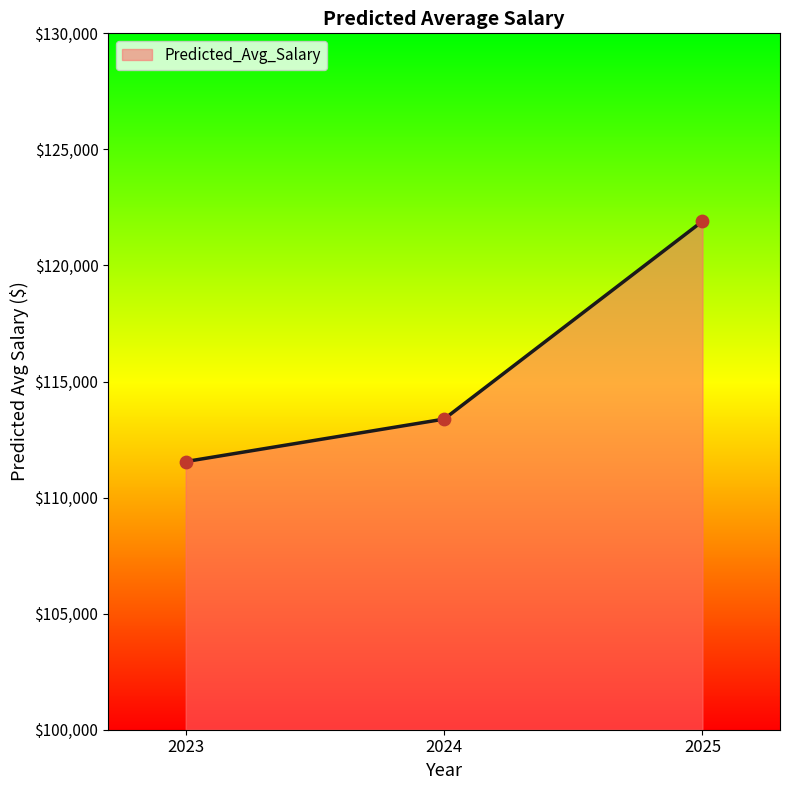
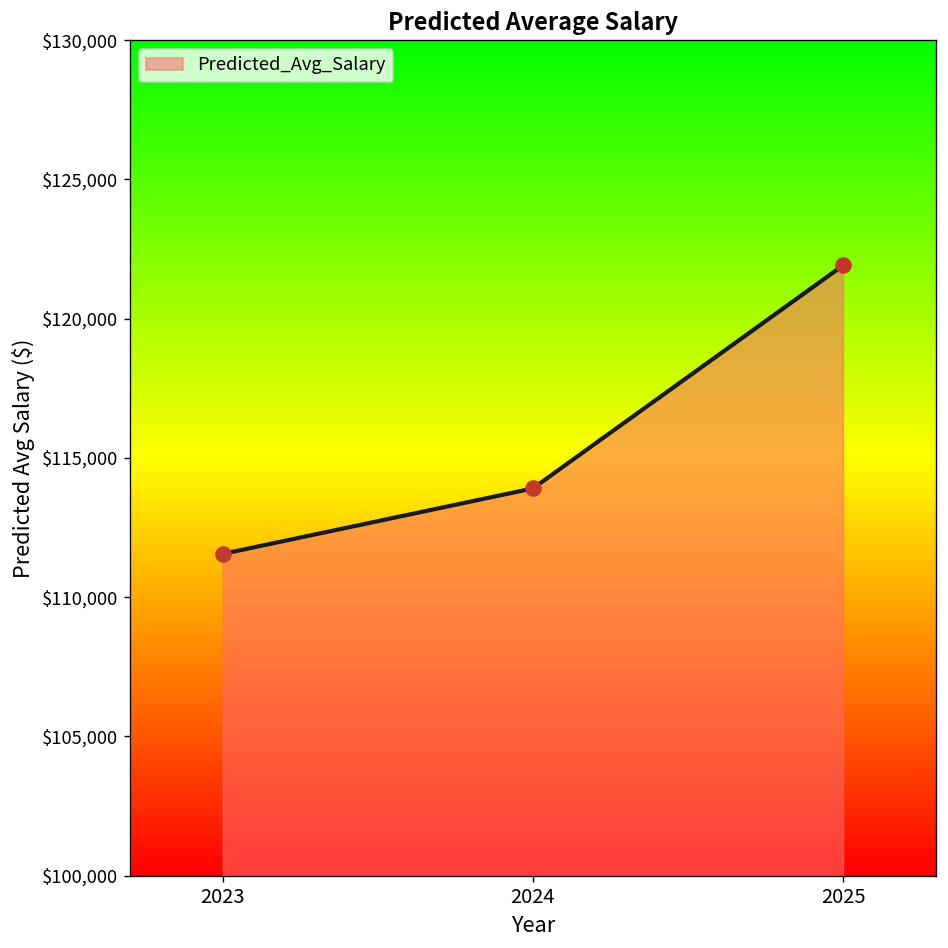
  {
    "2023": "$111,600",
-   "2024": "$113,400",
+   "2024": "$113,900",
    "2025": "$121,900"
  }
